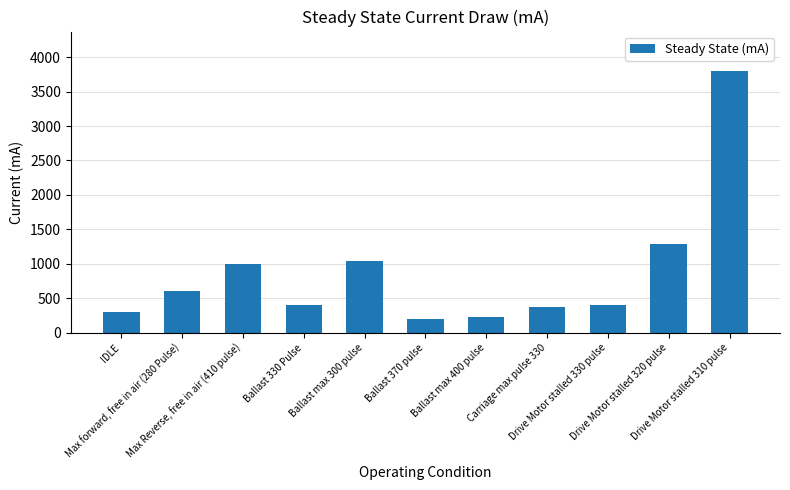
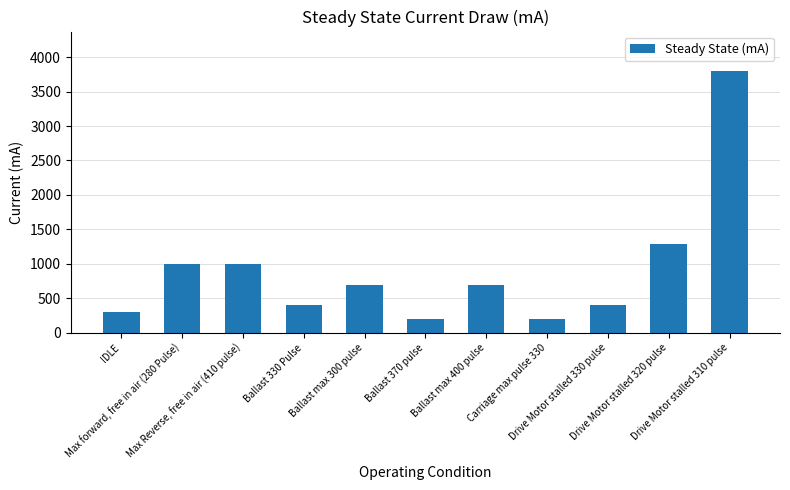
  {
    "IDLE": 300,
-   "Max forward, free in air (280 Pulse)": 600,
+   "Max forward, free in air (280 Pulse)": 1000,
    "Max Reverse, free in air (410 pulse)": 1000,
    "Ballast 330 Pulse": 400,
-   "Ballast max 300 pulse": 1000,
+   "Ballast max 300 pulse": 700,
    "Ballast 370 pulse": 200,
-   "Ballast max 400 pulse": 200,
-   "Carriage max pulse 330": 400,
+   "Ballast max 400 pulse": 700,
+   "Carriage max pulse 330": 200,
    "Drive Motor stalled 330 pulse": 400,
    "Drive Motor stalled 320 pulse": 1300,
    "Drive Motor stalled 310 pulse": 3800
  }
